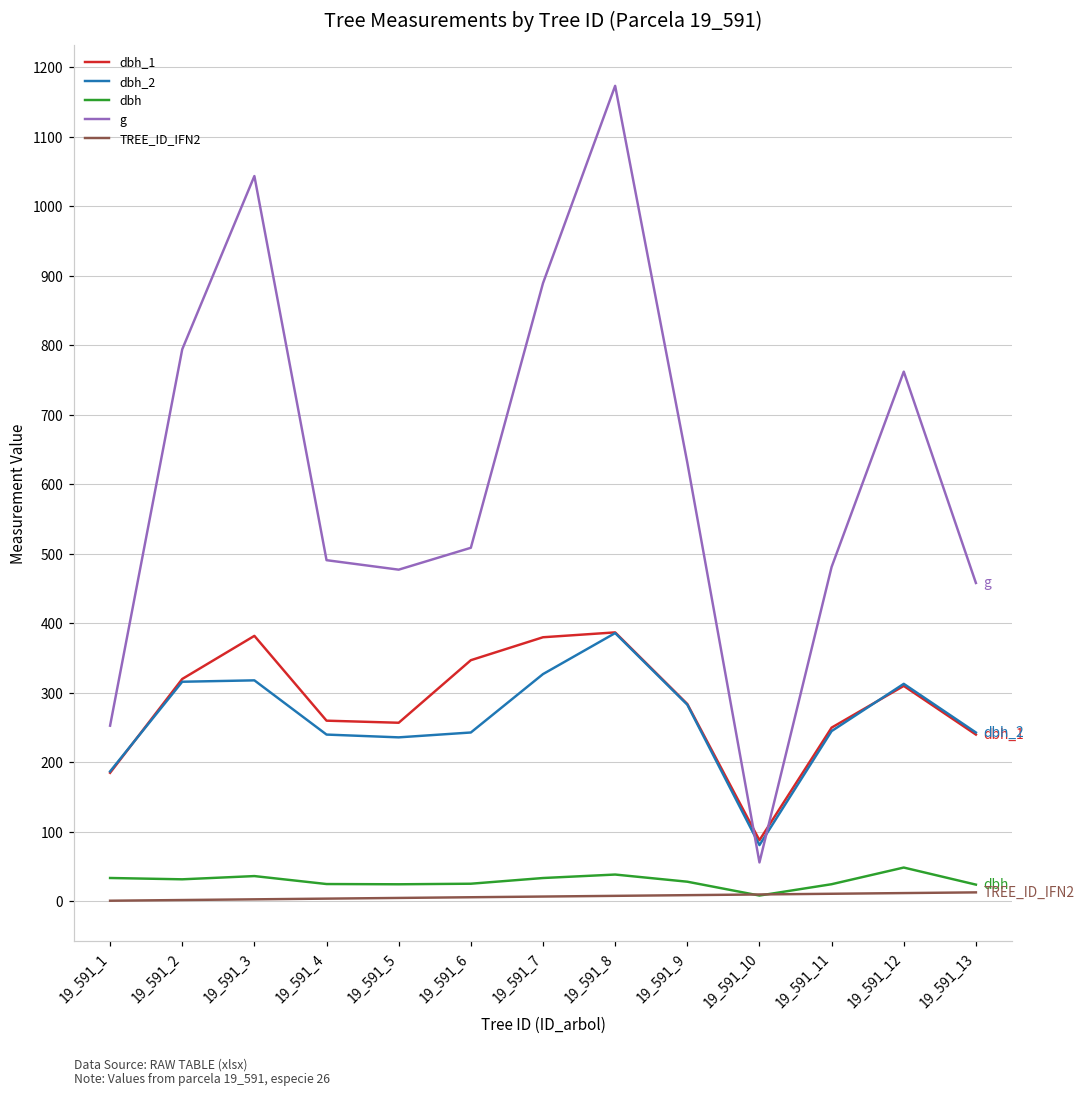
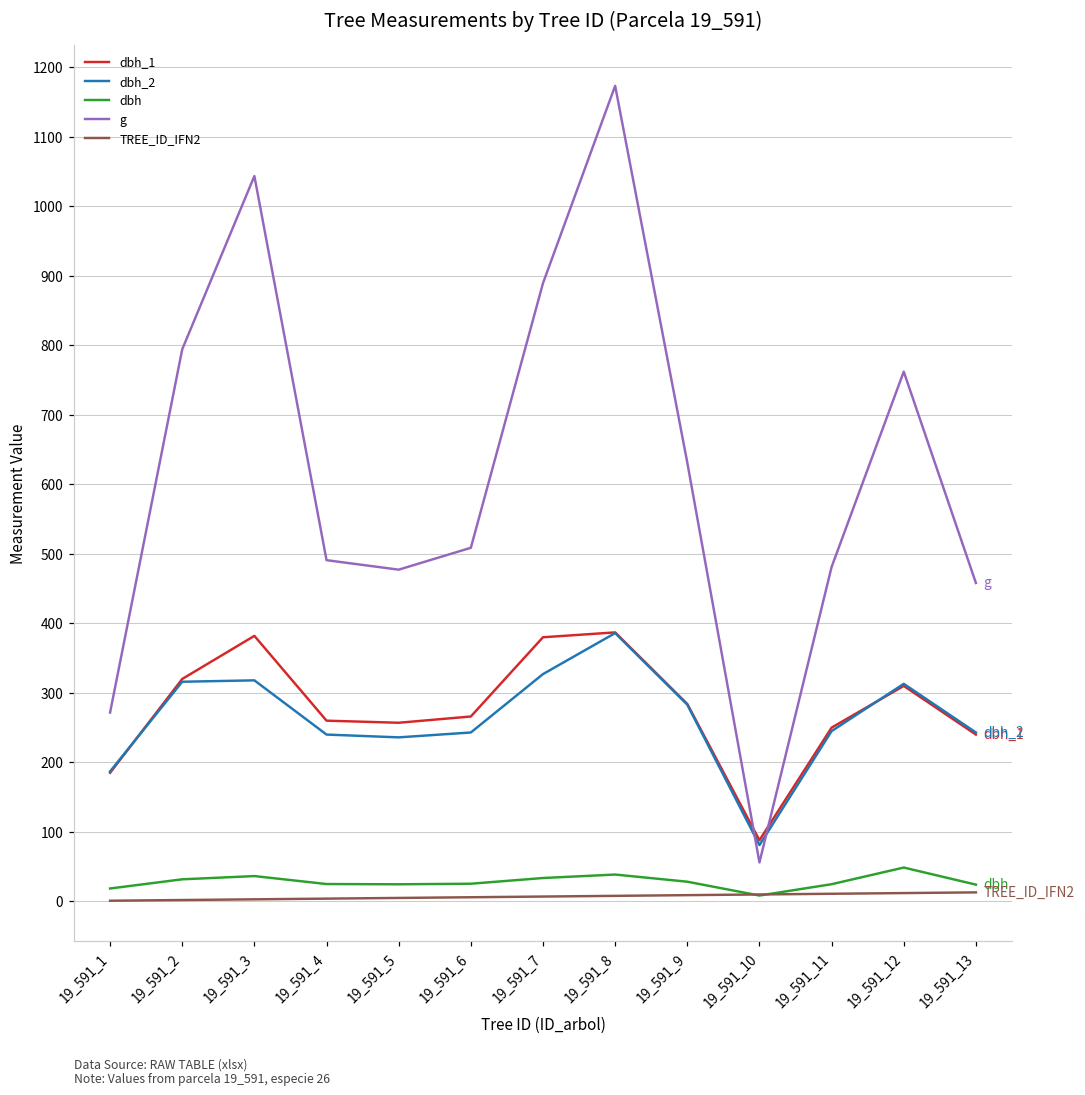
  {
    "dbh_1": {
      "19_591_3": 380,
      "19_591_4": 260,
      "19_591_5": 260,
-     "19_591_6": 350,
+     "19_591_6": 270,
      "19_591_7": 380,
      "19_591_10": 90,
      "19_591_11": 250
    },
    "dbh_2": {
      "19_591_3": 320,
      "19_591_4": 240,
      "19_591_5": 240,
      "19_591_6": 240,
      "19_591_7": 330,
      "19_591_10": 80,
      "19_591_11": 250
    },
    "dbh": {
-     "19_591_1": 30,
+     "19_591_1": 20,
      "19_591_2": 30,
      "19_591_3": 40,
      "19_591_4": 30,
      "19_591_5": 20,
      "19_591_6": 30,
      "19_591_7": 30,
      "19_591_8": 40,
      "19_591_9": 30,
      "19_591_11": 20,
      "19_591_12": 50,
      "19_591_13": 20
    },
    "g": {
-     "19_591_1": 250,
+     "19_591_1": 270,
      "19_591_2": 790,
      "19_591_3": 1040,
      "19_591_4": 490,
      "19_591_5": 480,
      "19_591_6": 510,
      "19_591_7": 890,
      "19_591_8": 1170,
      "19_591_9": 630,
      "19_591_10": 60,
      "19_591_11": 480,
      "19_591_12": 760,
      "19_591_13": 460
    },
    "TREE_ID_IFN2": {
      "19_591_1": 0,
      "19_591_2": 0,
      "19_591_3": 0,
      "19_591_4": 0,
      "19_591_5": 10,
      "19_591_6": 10,
      "19_591_7": 10,
      "19_591_8": 10,
      "19_591_9": 10,
      "19_591_11": 10,
      "19_591_12": 10,
      "19_591_13": 10
    }
  }
